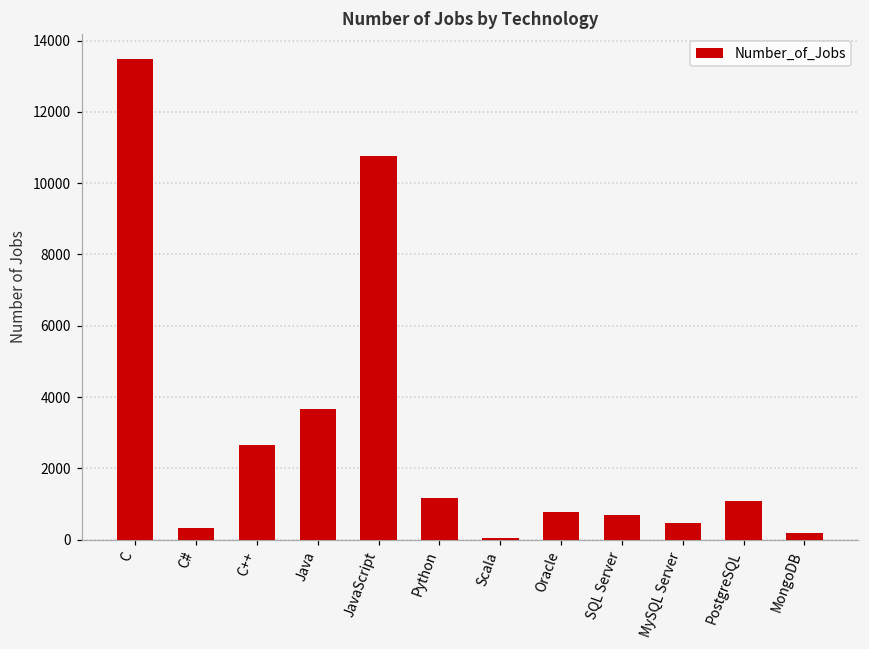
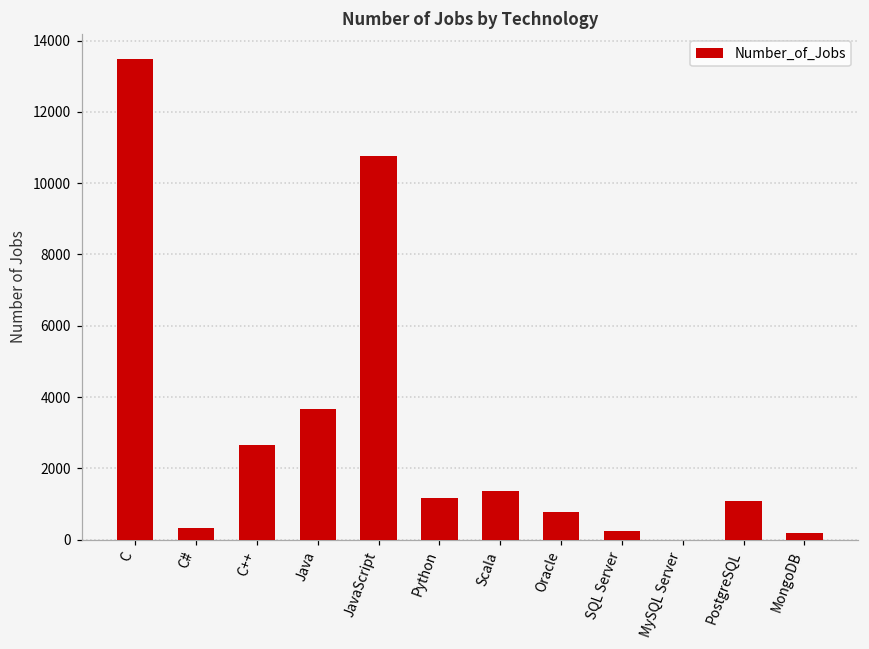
  {
    "C": 13500,
    "C#": 300,
    "C++": 2700,
    "Java": 3700,
    "JavaScript": 10800,
    "Python": 1200,
-   "Scala": 0,
+   "Scala": 1400,
    "Oracle": 800,
-   "SQL Server": 700,
-   "MySQL Server": 500,
+   "SQL Server": 300,
+   "MySQL Server": 0,
    "PostgreSQL": 1100,
    "MongoDB": 200
  }
